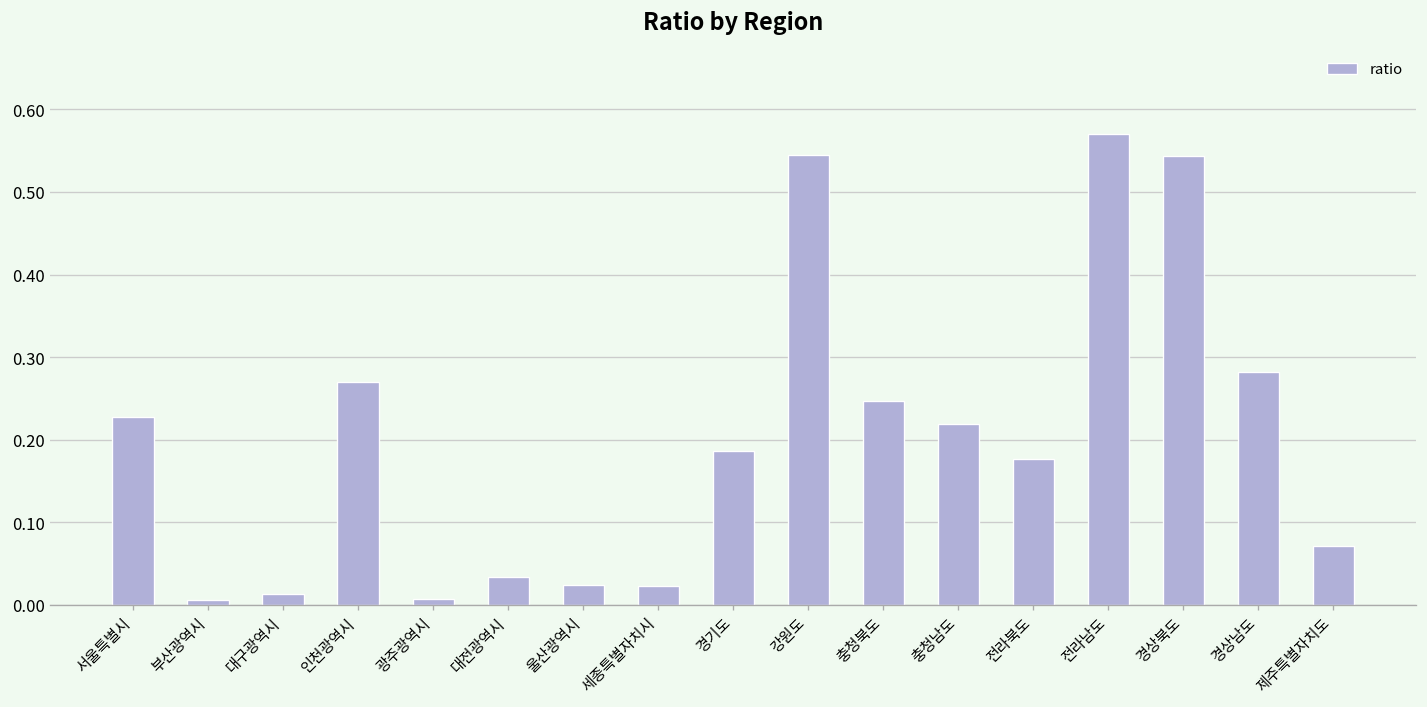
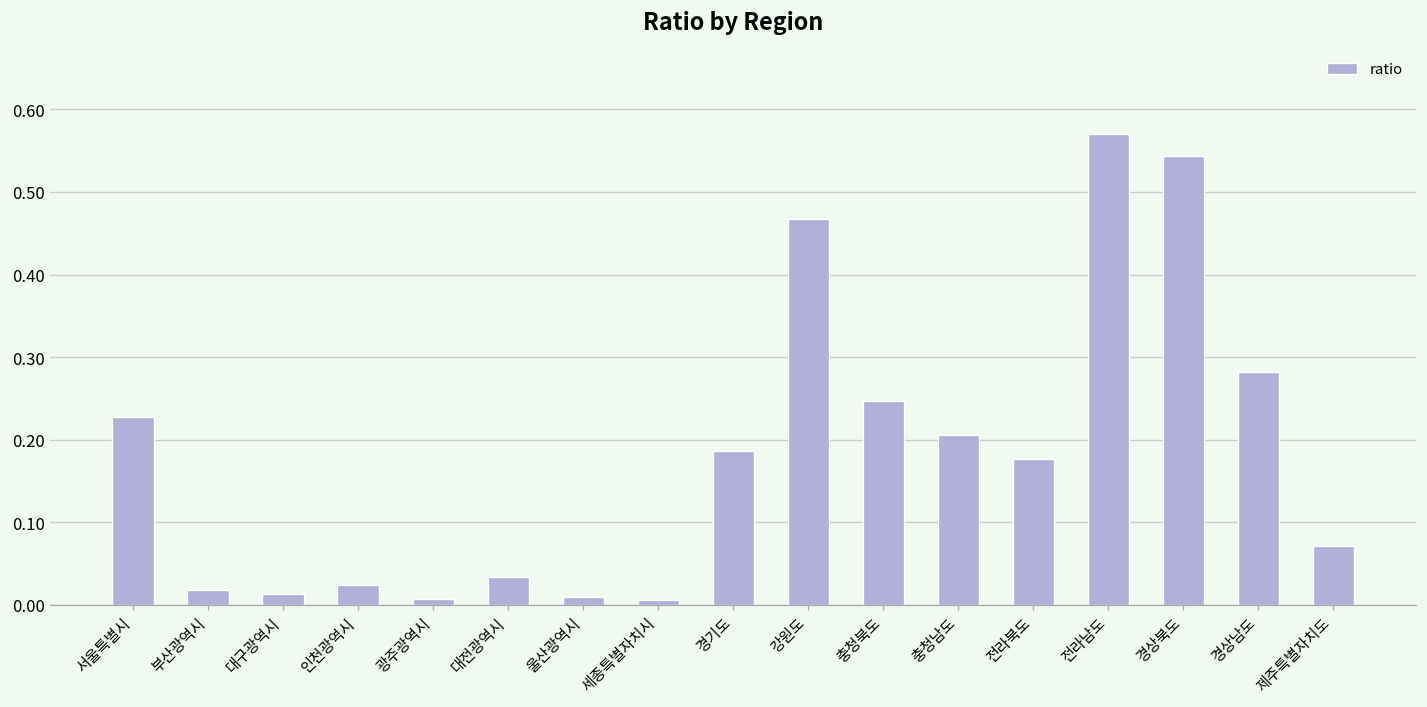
  {
    "서울특별시": 0.23,
-   "부산광역시": 0.01,
+   "부산광역시": 0.02,
    "대구광역시": 0.01,
-   "인천광역시": 0.27,
+   "인천광역시": 0.02,
    "광주광역시": 0.01,
    "대전광역시": 0.03,
-   "울산광역시": 0.02,
-   "세종특별자치시": 0.02,
+   "울산광역시": 0.01,
+   "세종특별자치시": 0.01,
    "경기도": 0.19,
-   "강원도": 0.54,
+   "강원도": 0.47,
    "충청북도": 0.25,
-   "충청남도": 0.22,
+   "충청남도": 0.21,
    "전라북도": 0.18,
    "전라남도": 0.57,
    "경상북도": 0.54,
    "경상남도": 0.28,
    "제주특별자치도": 0.07
  }
